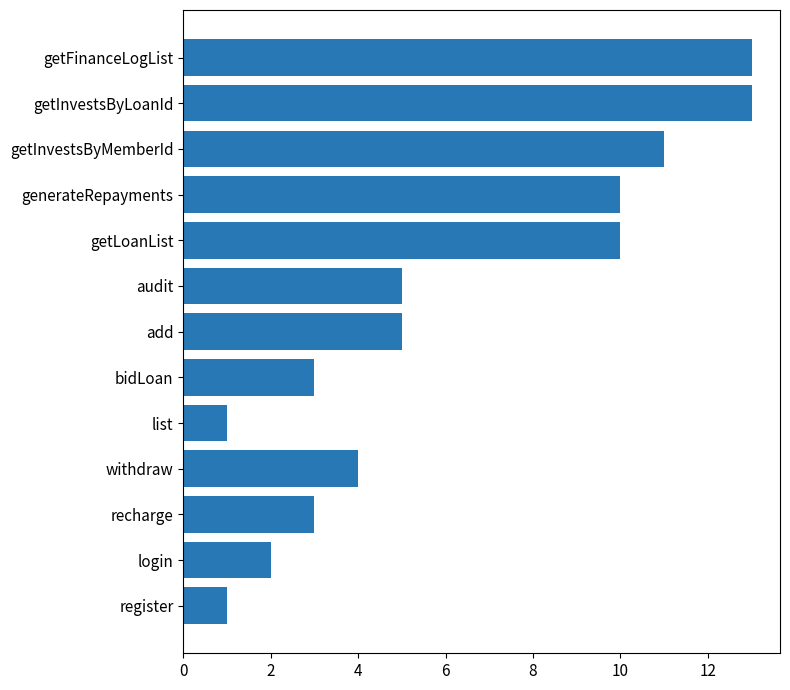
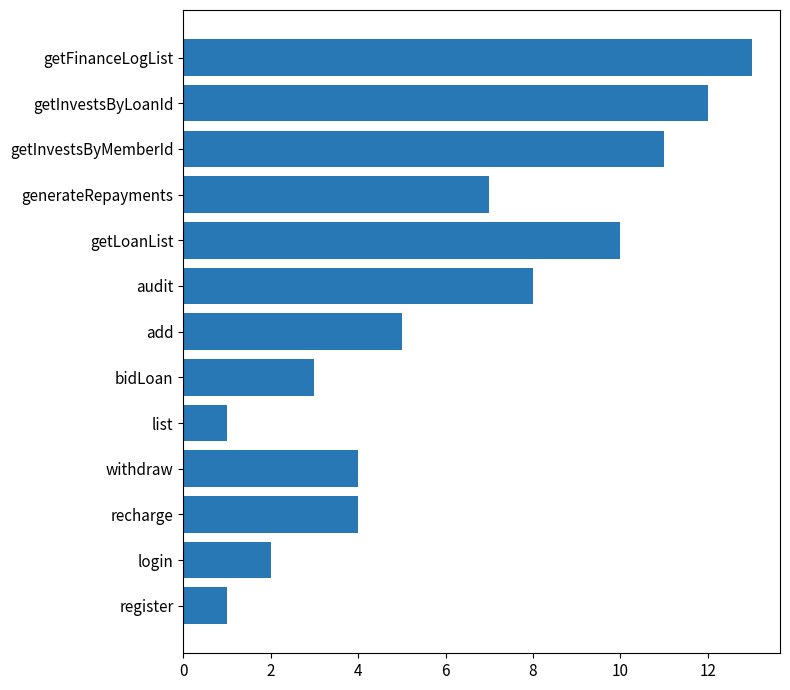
  {
    "getFinanceLogList": 13,
-   "getInvestsByLoanId": 13,
+   "getInvestsByLoanId": 12,
    "getInvestsByMemberId": 11,
-   "generateRepayments": 10,
+   "generateRepayments": 7,
    "getLoanList": 10,
-   "audit": 5,
+   "audit": 8,
    "add": 5,
    "bidLoan": 3,
    "list": 1,
    "withdraw": 4,
-   "recharge": 3,
+   "recharge": 4,
    "login": 2,
    "register": 1
  }
